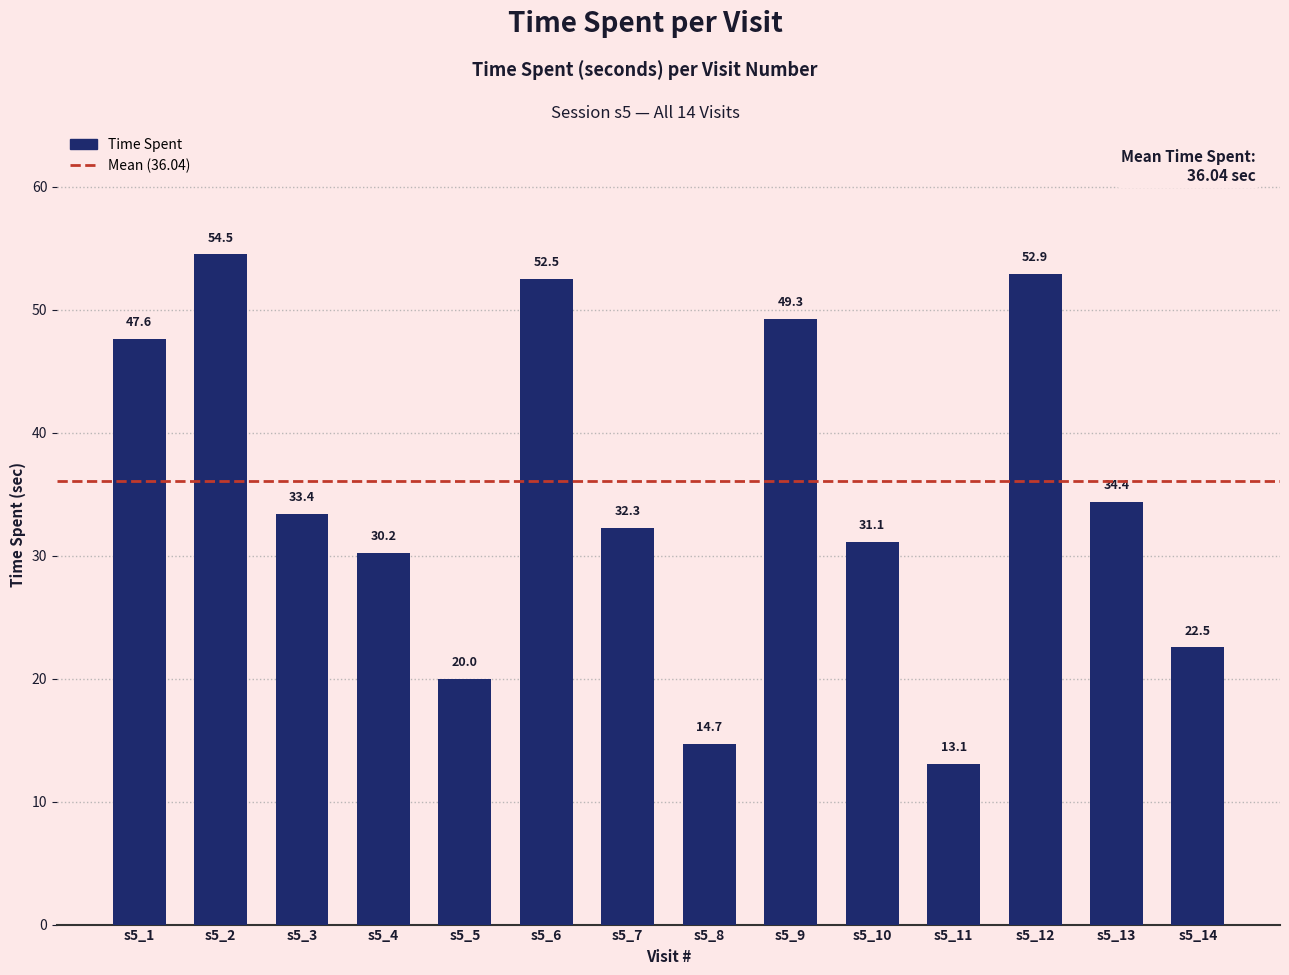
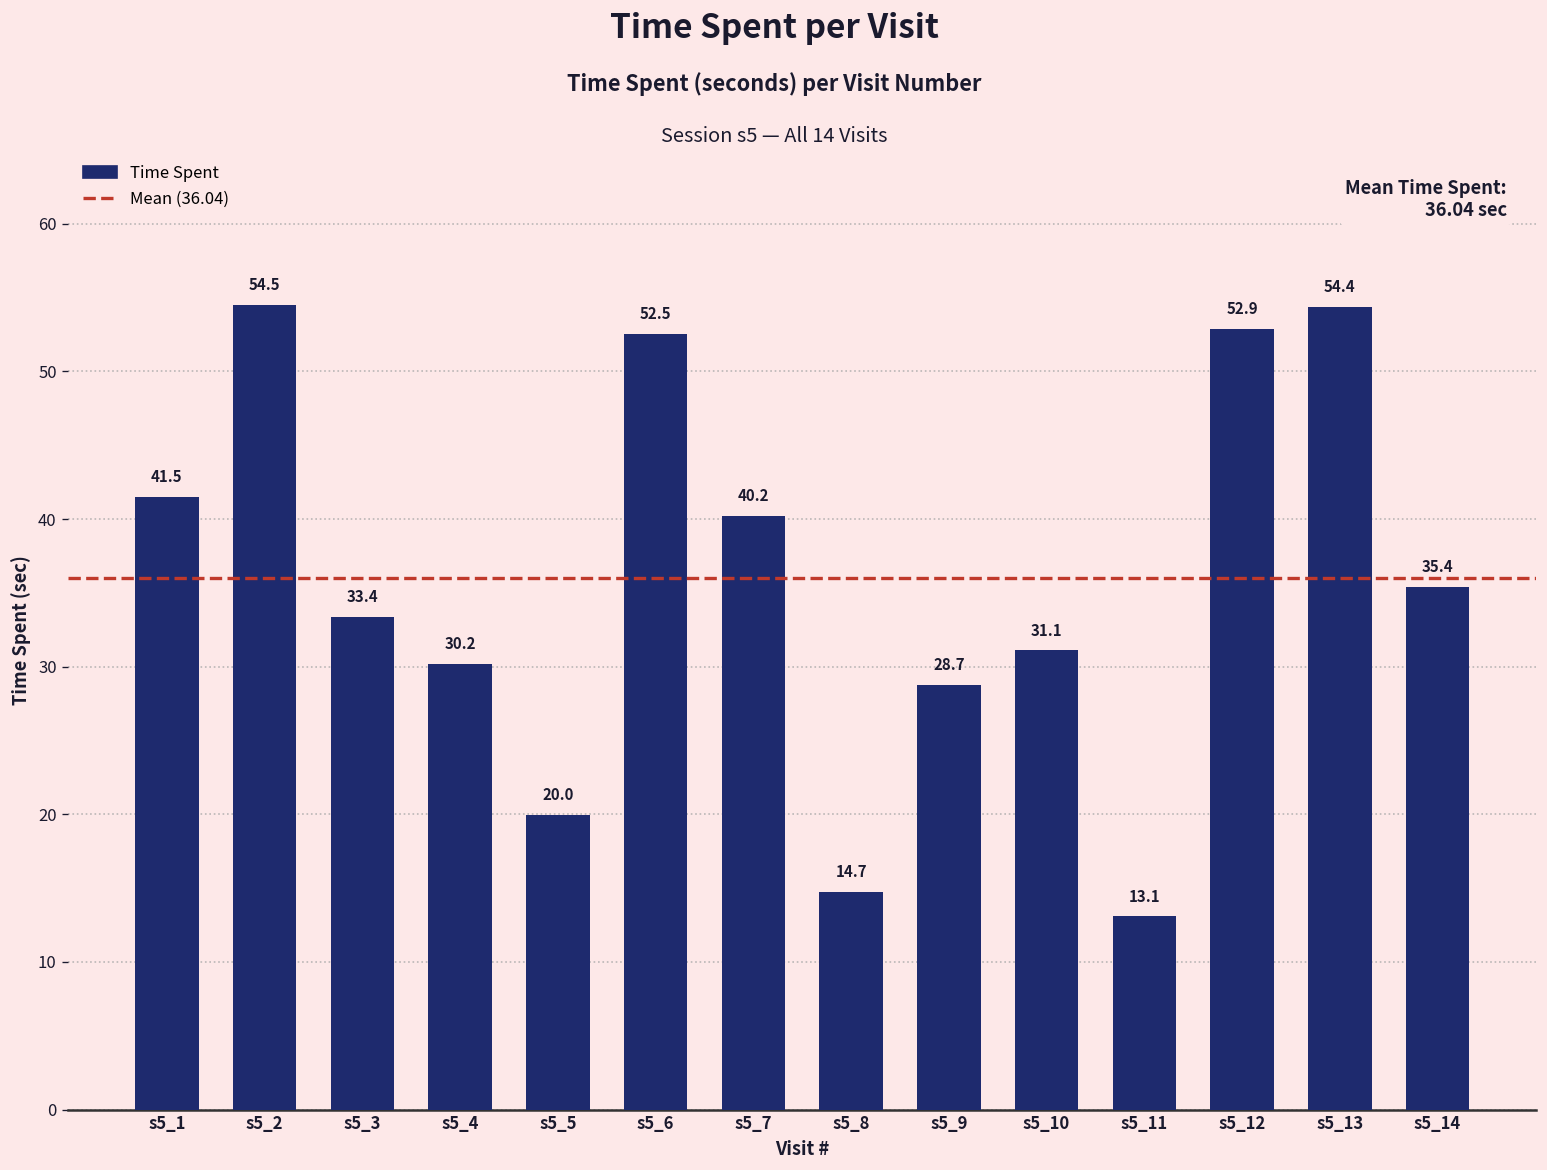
  {
-   "s5_1": 47.6,
+   "s5_1": 41.5,
    "s5_2": 54.5,
    "s5_3": 33.4,
    "s5_4": 30.2,
    "s5_5": 20.0,
    "s5_6": 52.5,
-   "s5_7": 32.3,
+   "s5_7": 40.2,
    "s5_8": 14.7,
-   "s5_9": 49.3,
+   "s5_9": 28.7,
    "s5_10": 31.1,
    "s5_11": 13.1,
    "s5_12": 52.9,
-   "s5_13": 34.4,
-   "s5_14": 22.5
+   "s5_13": 54.4,
+   "s5_14": 35.4
  }
